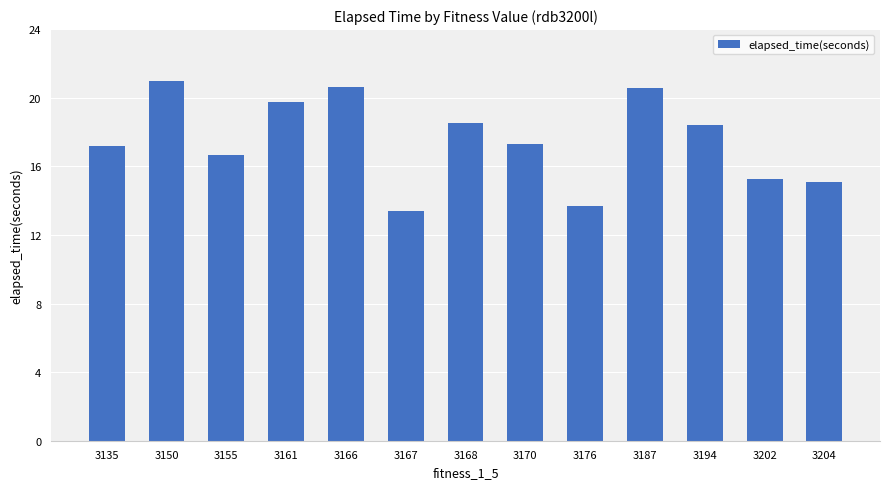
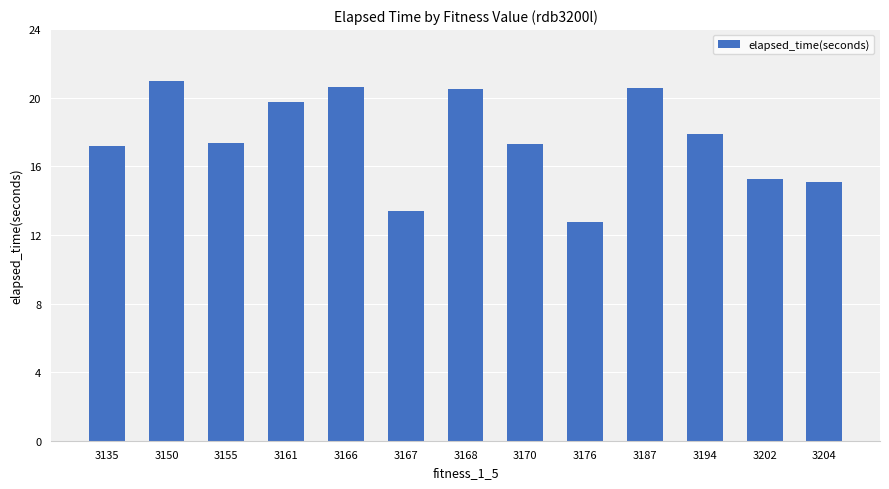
  {
    "3135": 17.2,
    "3150": 21.0,
-   "3155": 16.7,
+   "3155": 17.4,
    "3161": 19.7,
    "3166": 20.6,
    "3167": 13.4,
-   "3168": 18.5,
+   "3168": 20.5,
    "3170": 17.3,
-   "3176": 13.7,
+   "3176": 12.7,
    "3187": 20.6,
-   "3194": 18.4,
+   "3194": 17.9,
    "3202": 15.3,
    "3204": 15.1
  }
